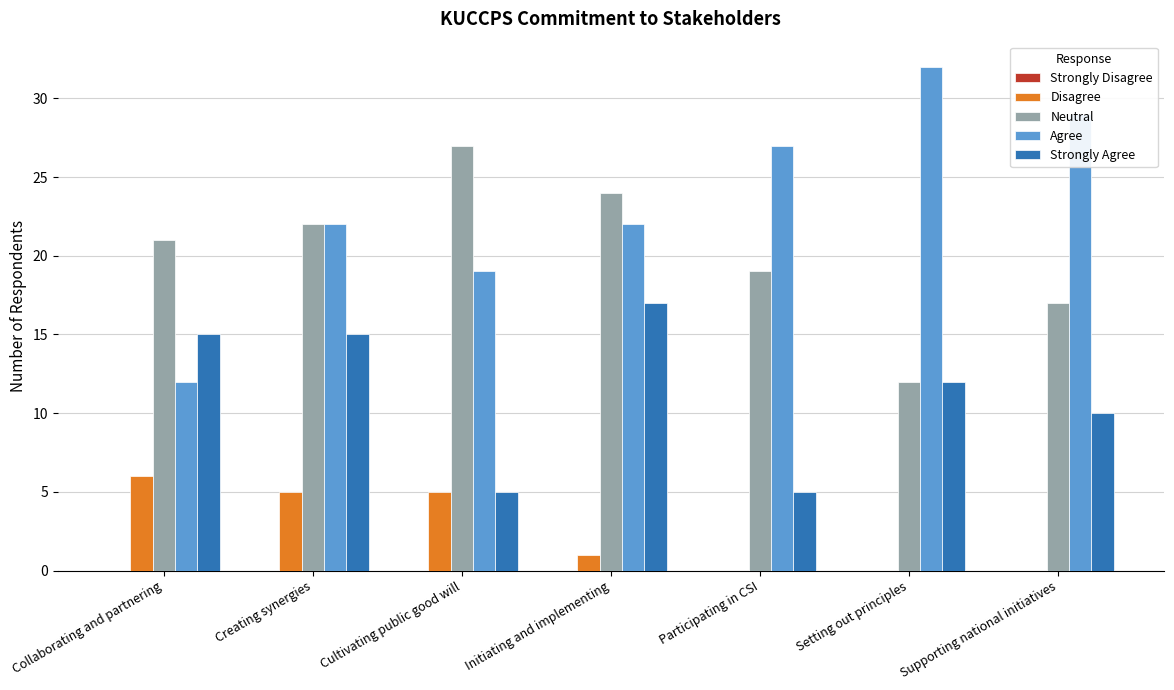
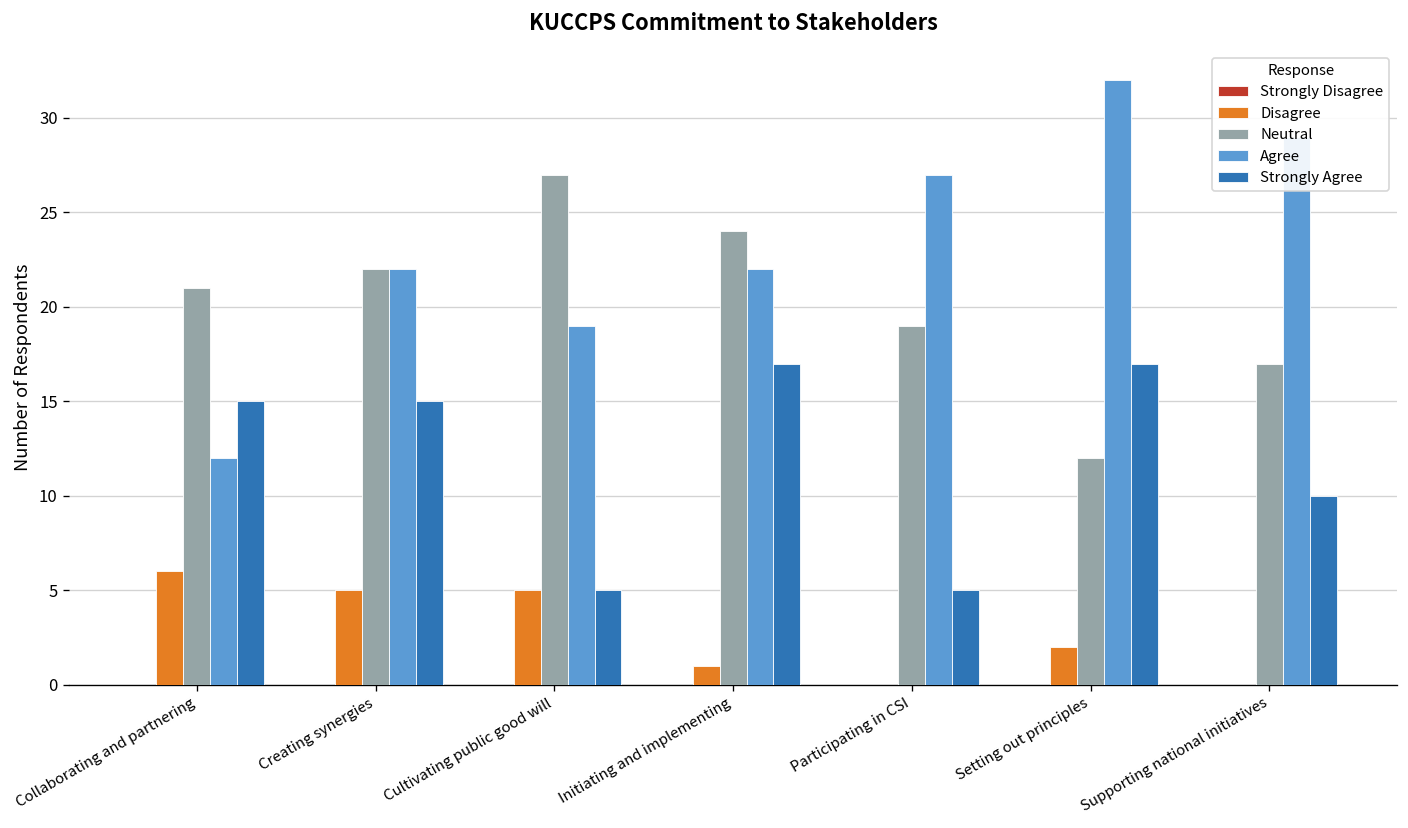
  {
    "Strongly Disagree": {
      "Collaborating and partnering": 0,
      "Creating synergies": 0,
      "Cultivating public good will": 0,
      "Initiating and implementing": 0,
      "Participating in CSI": 0,
      "Setting out principles": 0,
      "Supporting national initiatives": 0
    },
    "Disagree": {
      "Collaborating and partnering": 6,
      "Creating synergies": 5,
      "Cultivating public good will": 5,
      "Initiating and implementing": 1,
      "Participating in CSI": 0,
-     "Setting out principles": 0,
+     "Setting out principles": 2,
      "Supporting national initiatives": 0
    },
    "Neutral": {
      "Collaborating and partnering": 21,
      "Creating synergies": 22,
      "Cultivating public good will": 27,
      "Initiating and implementing": 24,
      "Participating in CSI": 19,
      "Setting out principles": 12,
      "Supporting national initiatives": 17
    },
    "Agree": {
      "Collaborating and partnering": 12,
      "Creating synergies": 22,
      "Cultivating public good will": 19,
      "Initiating and implementing": 22,
      "Participating in CSI": 27,
      "Setting out principles": 32
    },
    "Strongly Agree": {
      "Collaborating and partnering": 15,
      "Creating synergies": 15,
      "Cultivating public good will": 5,
      "Initiating and implementing": 17,
      "Participating in CSI": 5,
-     "Setting out principles": 12,
+     "Setting out principles": 17,
      "Supporting national initiatives": 10
    }
  }
